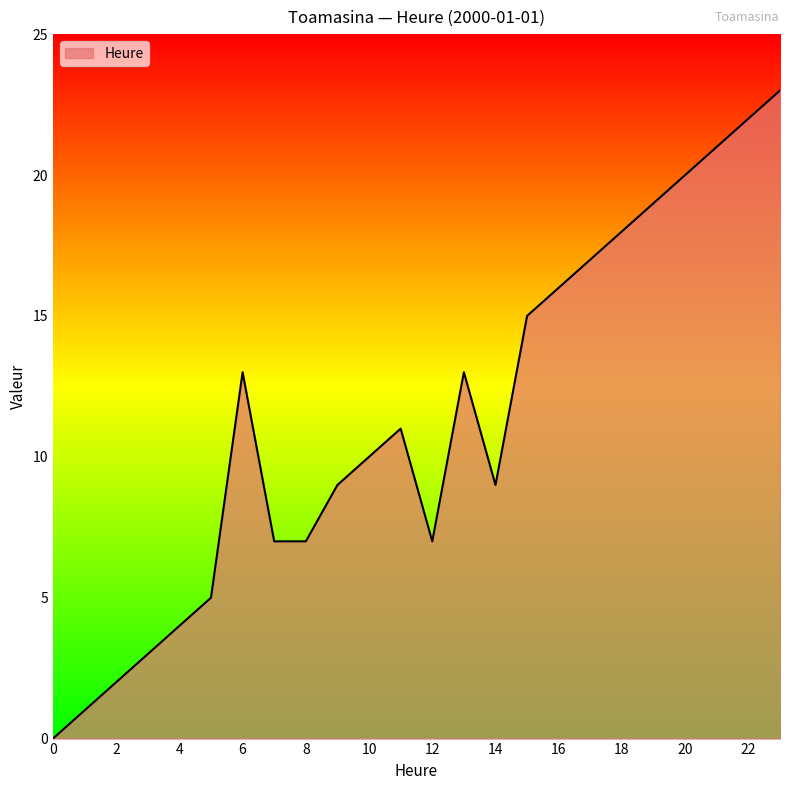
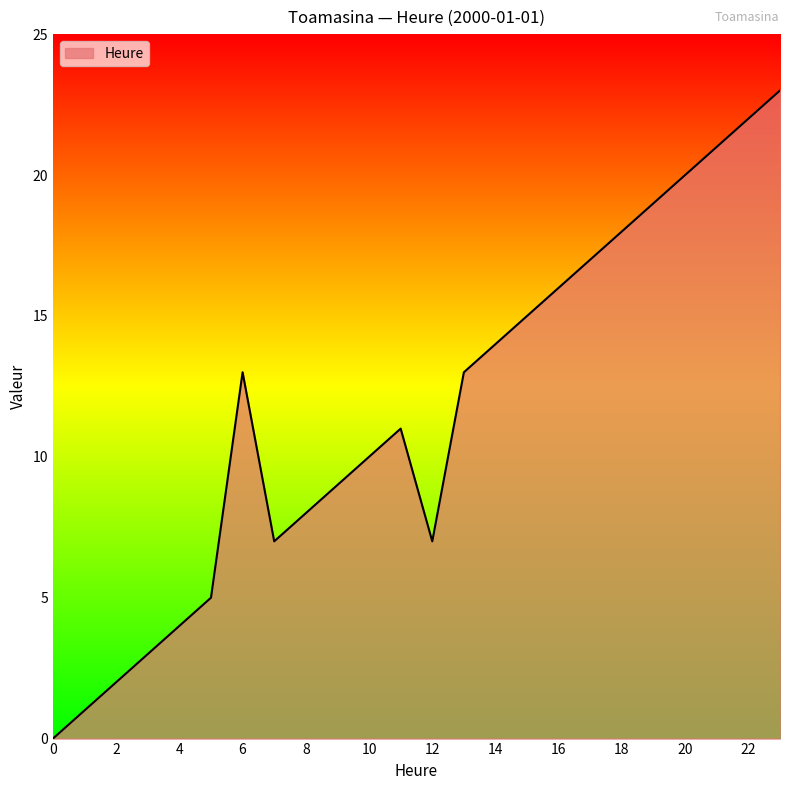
  {
    "0": 0,
    "2": 2,
    "4": 4,
    "6": 13,
-   "8": 7,
+   "8": 8,
    "10": 10,
    "12": 7,
-   "14": 9,
+   "14": 14,
    "16": 16,
    "18": 18,
    "20": 20,
    "22": 22
  }
